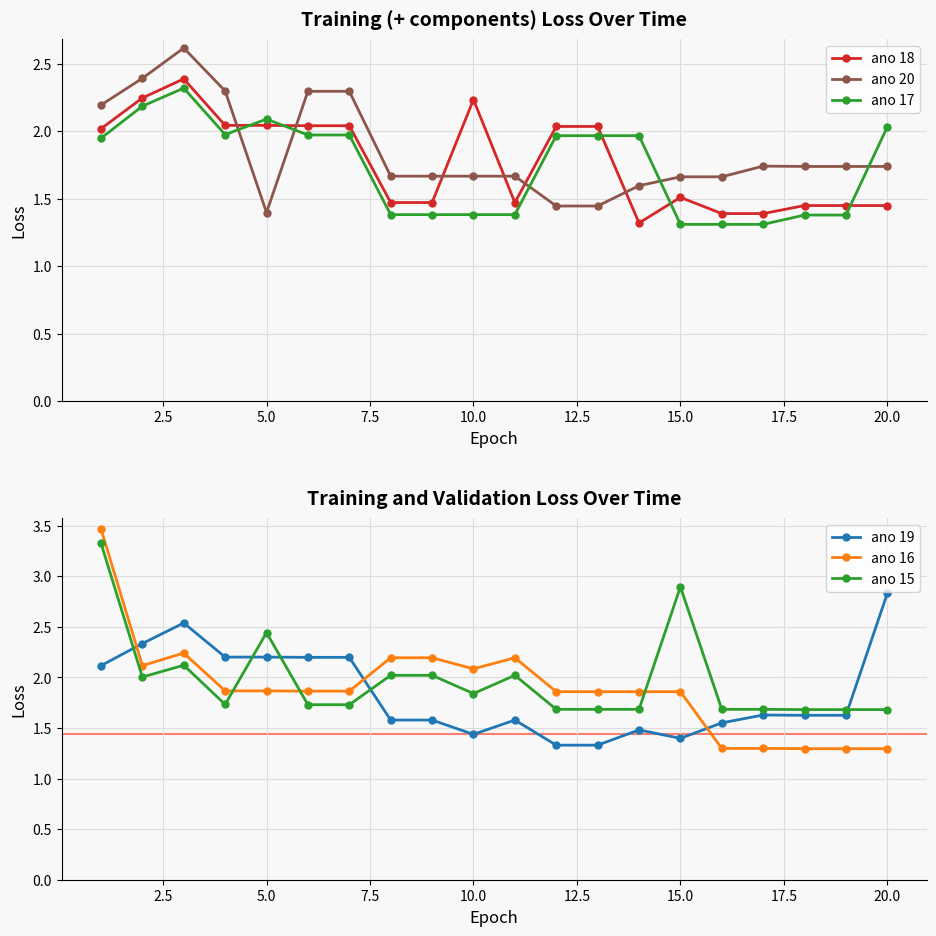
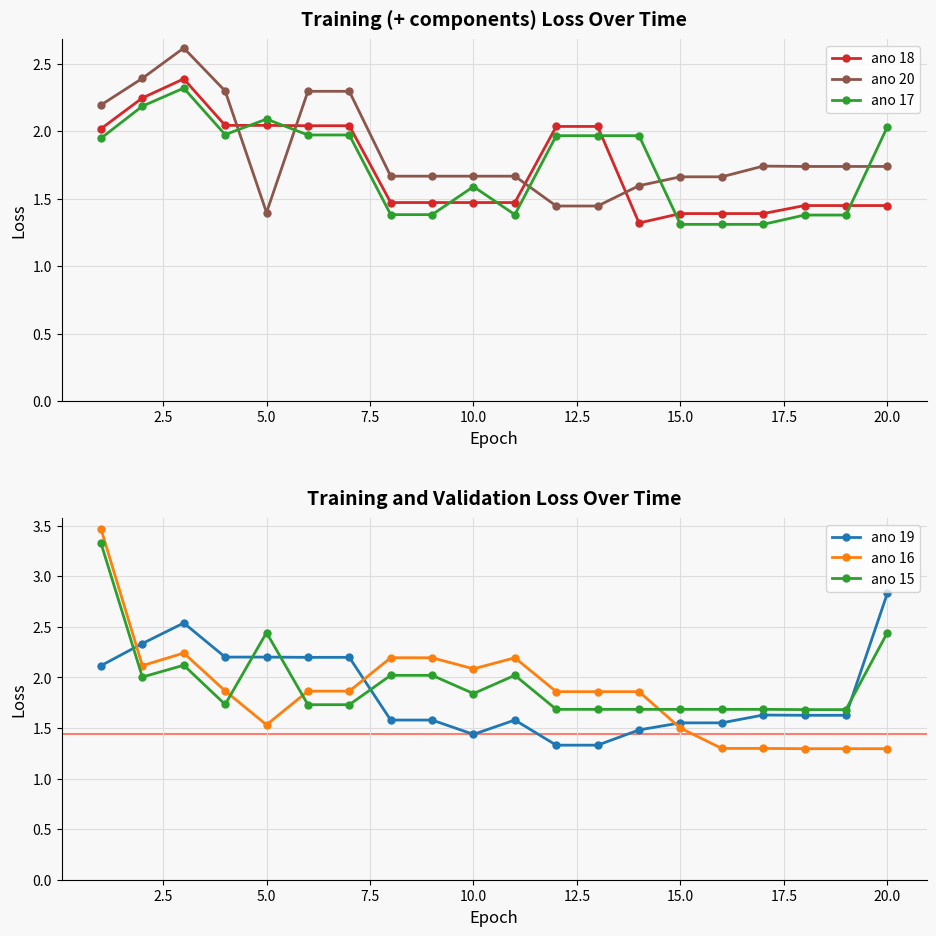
  {
    "Training (+ components) Loss Over Time": {
      "ano 18": {
        "5.0": 2.04,
-       "10.0": 2.24,
-       "15.0": 1.51,
+       "10.0": 1.47,
+       "15.0": 1.39,
        "20.0": 1.45
      },
      "ano 20": {
        "5.0": 1.40,
        "10.0": 1.67,
        "15.0": 1.66,
        "20.0": 1.74
      },
      "ano 17": {
        "5.0": 2.09,
-       "10.0": 1.38,
+       "10.0": 1.59,
        "15.0": 1.31,
        "20.0": 2.03
      }
    },
    "Training and Validation Loss Over Time": {
      "ano 19": {
        "5.0": 2.20,
        "10.0": 1.44,
-       "15.0": 1.40,
+       "15.0": 1.55,
        "20.0": 2.83
      },
      "ano 16": {
-       "5.0": 1.87,
+       "5.0": 1.53,
        "10.0": 2.08,
-       "15.0": 1.86,
+       "15.0": 1.50,
        "20.0": 1.30
      },
      "ano 15": {
        "5.0": 2.44,
        "10.0": 1.84,
-       "15.0": 2.89,
-       "20.0": 1.68
+       "15.0": 1.68,
+       "20.0": 2.44
      }
    }
  }
